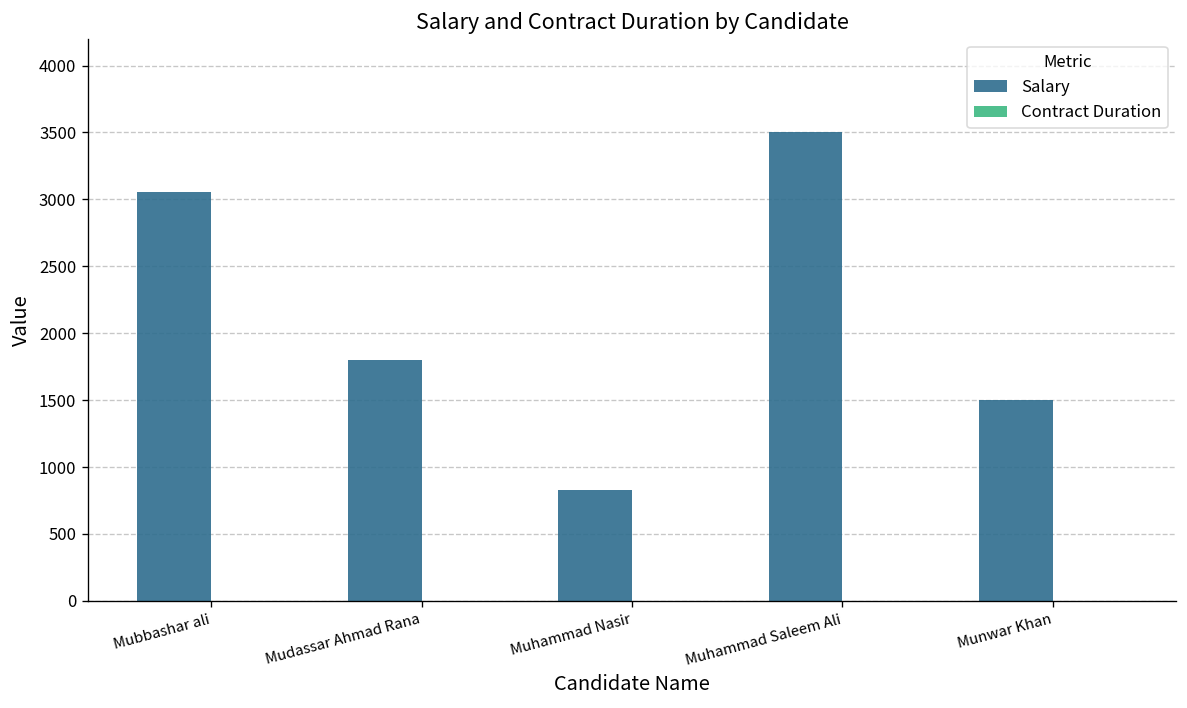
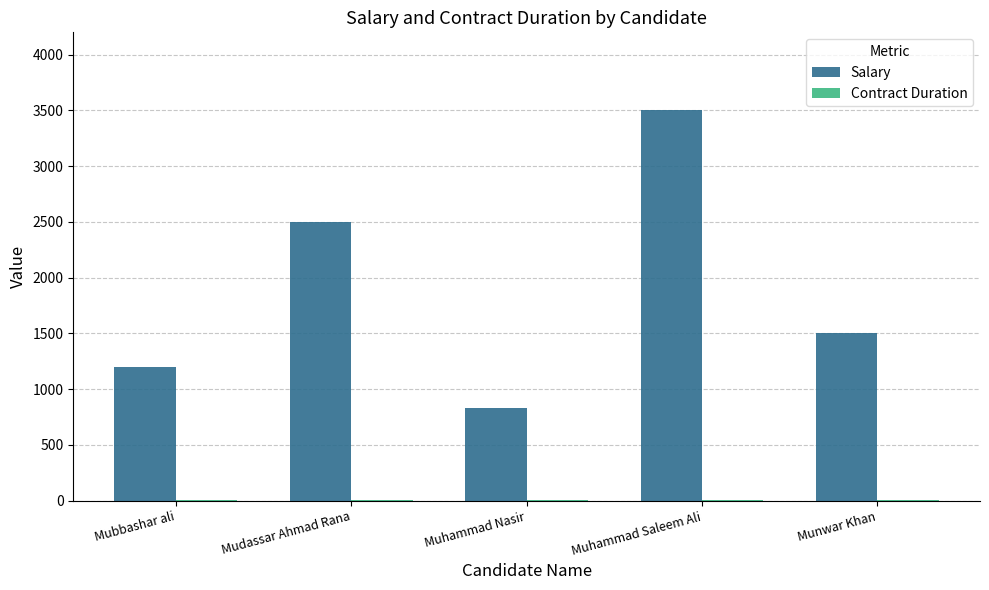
  {
    "Salary": {
-     "Mubbashar ali": 3050,
-     "Mudassar Ahmad Rana": 1800,
+     "Mubbashar ali": 1200,
+     "Mudassar Ahmad Rana": 2500,
      "Muhammad Nasir": 830,
      "Muhammad Saleem Ali": 3500,
      "Munwar Khan": 1500
    }
  }
